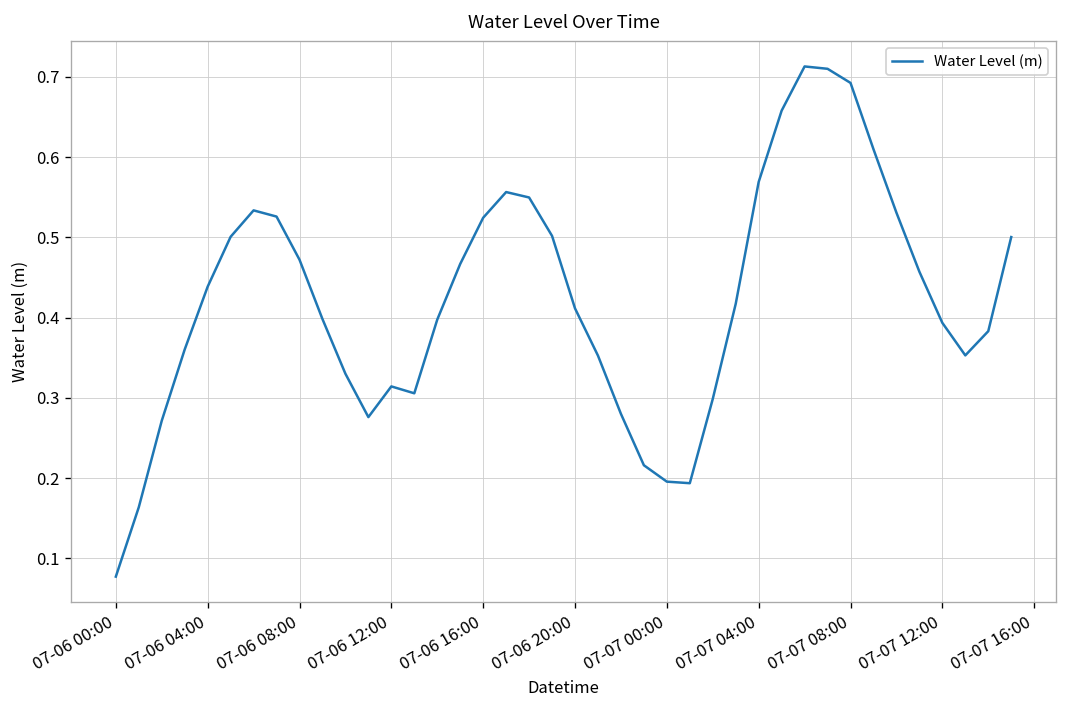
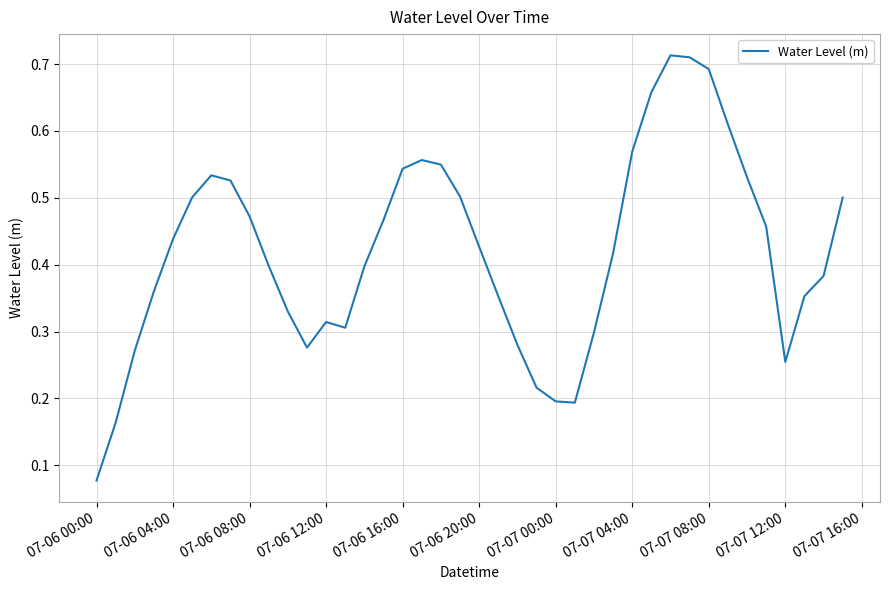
  {
    "07-06 00:00": 0.08,
    "07-06 04:00": 0.44,
    "07-06 08:00": 0.47,
    "07-06 12:00": 0.31,
-   "07-06 16:00": 0.52,
-   "07-06 20:00": 0.41,
+   "07-06 16:00": 0.54,
+   "07-06 20:00": 0.43,
    "07-07 00:00": 0.20,
    "07-07 04:00": 0.57,
    "07-07 08:00": 0.69,
-   "07-07 12:00": 0.39
+   "07-07 12:00": 0.25
  }
